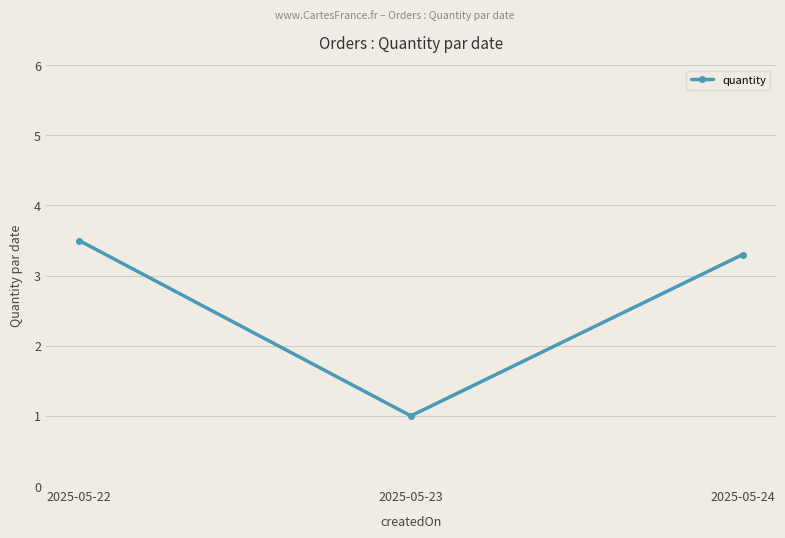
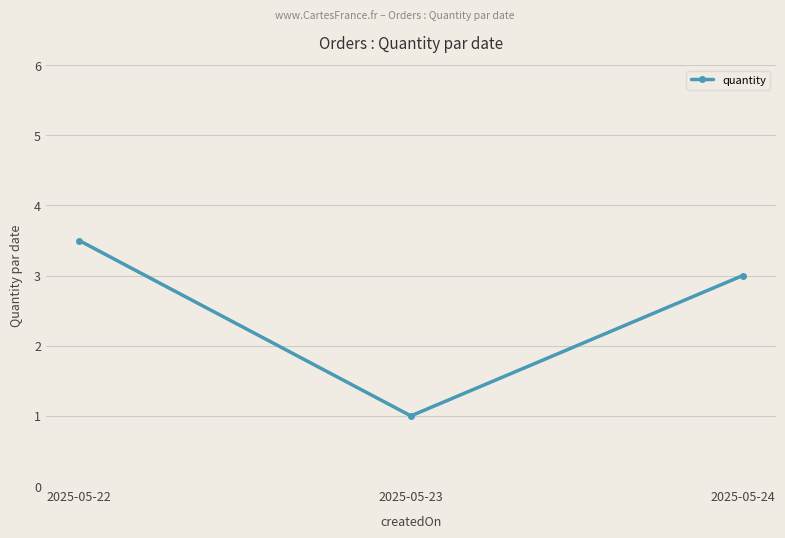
  {
    "2025-05-22": 3.5,
    "2025-05-23": 1.0,
-   "2025-05-24": 3.3
+   "2025-05-24": 3.0
  }
